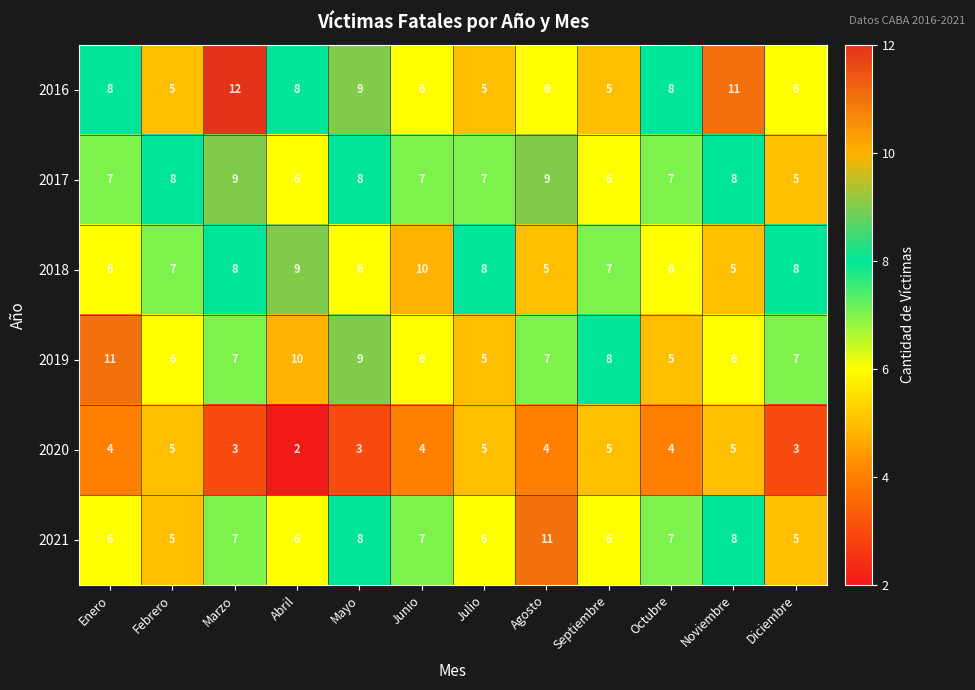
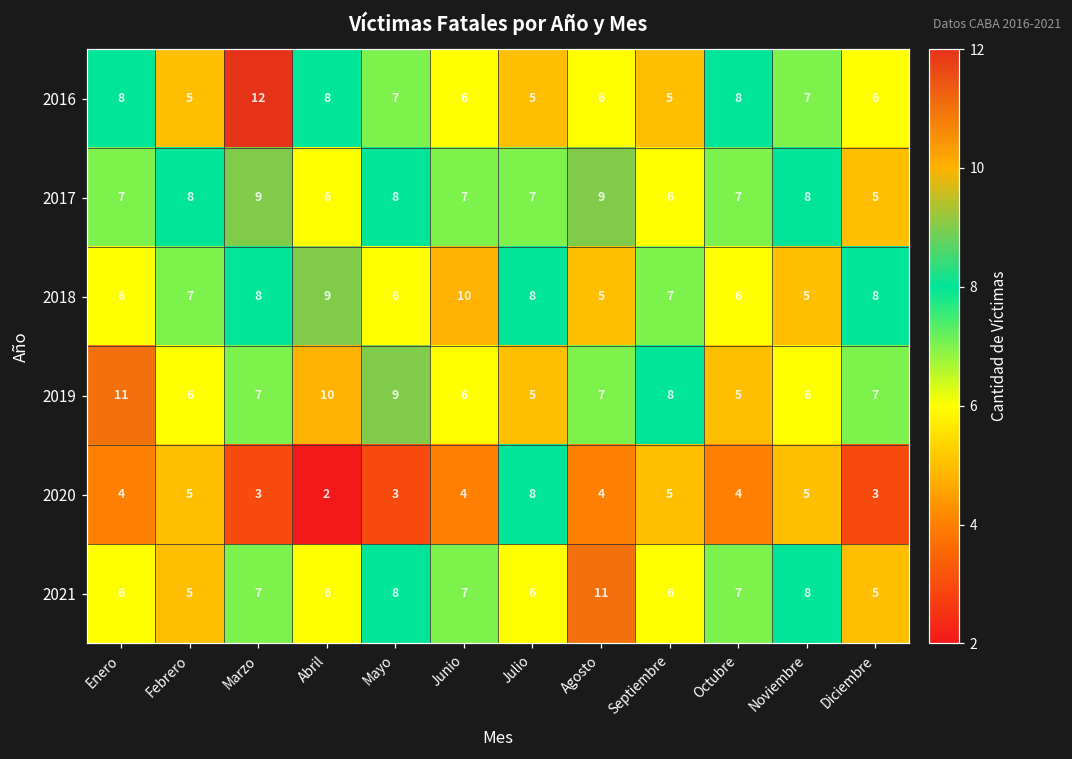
  {
    "2016": {
      "Enero": 8,
      "Febrero": 5,
      "Marzo": 12,
      "Abril": 8,
-     "Mayo": 9,
+     "Mayo": 7,
      "Junio": 6,
      "Julio": 5,
      "Agosto": 6,
      "Septiembre": 5,
      "Octubre": 8,
-     "Noviembre": 11,
+     "Noviembre": 7,
      "Diciembre": 6
    },
    "2017": {
      "Enero": 7,
      "Febrero": 8,
      "Marzo": 9,
      "Abril": 6,
      "Mayo": 8,
      "Junio": 7,
      "Julio": 7,
      "Agosto": 9,
      "Septiembre": 6,
      "Octubre": 7,
      "Noviembre": 8,
      "Diciembre": 5
    },
    "2018": {
      "Enero": 6,
      "Febrero": 7,
      "Marzo": 8,
      "Abril": 9,
      "Mayo": 6,
      "Junio": 10,
      "Julio": 8,
      "Agosto": 5,
      "Septiembre": 7,
      "Octubre": 6,
      "Noviembre": 5,
      "Diciembre": 8
    },
    "2019": {
      "Enero": 11,
      "Febrero": 6,
      "Marzo": 7,
      "Abril": 10,
      "Mayo": 9,
      "Junio": 6,
      "Julio": 5,
      "Agosto": 7,
      "Septiembre": 8,
      "Octubre": 5,
      "Noviembre": 6,
      "Diciembre": 7
    },
    "2020": {
      "Enero": 4,
      "Febrero": 5,
      "Marzo": 3,
      "Abril": 2,
      "Mayo": 3,
      "Junio": 4,
-     "Julio": 5,
+     "Julio": 8,
      "Agosto": 4,
      "Septiembre": 5,
      "Octubre": 4,
      "Noviembre": 5,
      "Diciembre": 3
    },
    "2021": {
      "Enero": 6,
      "Febrero": 5,
      "Marzo": 7,
      "Abril": 6,
      "Mayo": 8,
      "Junio": 7,
      "Julio": 6,
      "Agosto": 11,
      "Septiembre": 6,
      "Octubre": 7,
      "Noviembre": 8,
      "Diciembre": 5
    }
  }
